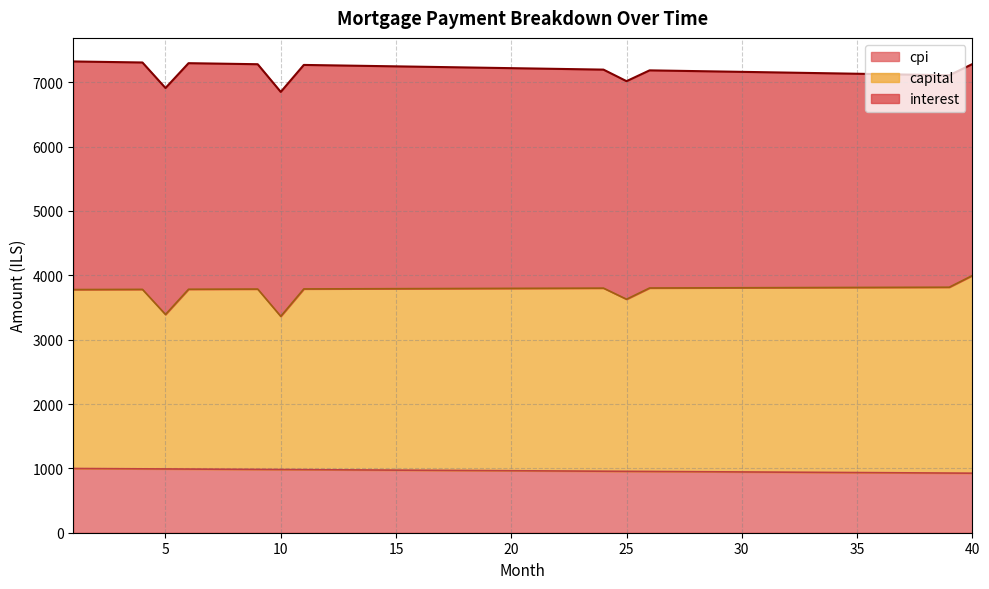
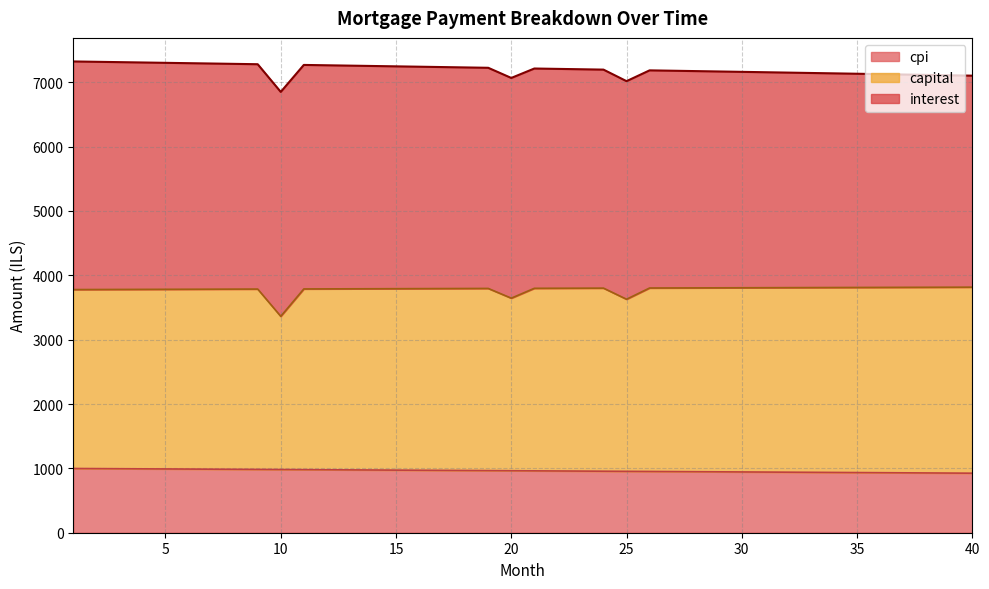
  {
    "capital": {
-     "5": 2400,
+     "5": 2800,
      "10": 2400,
      "15": 2800,
-     "20": 2800,
+     "20": 2700,
      "25": 2700,
      "30": 2900,
      "35": 2900,
-     "40": 3100
+     "40": 2900
    }
  }
